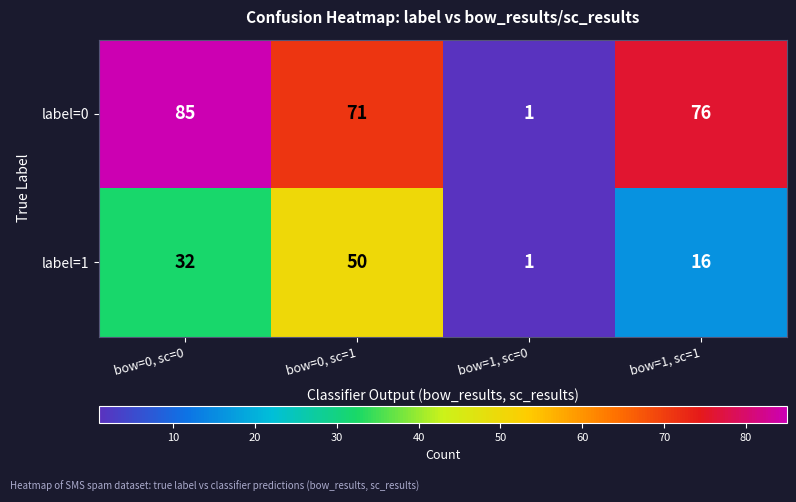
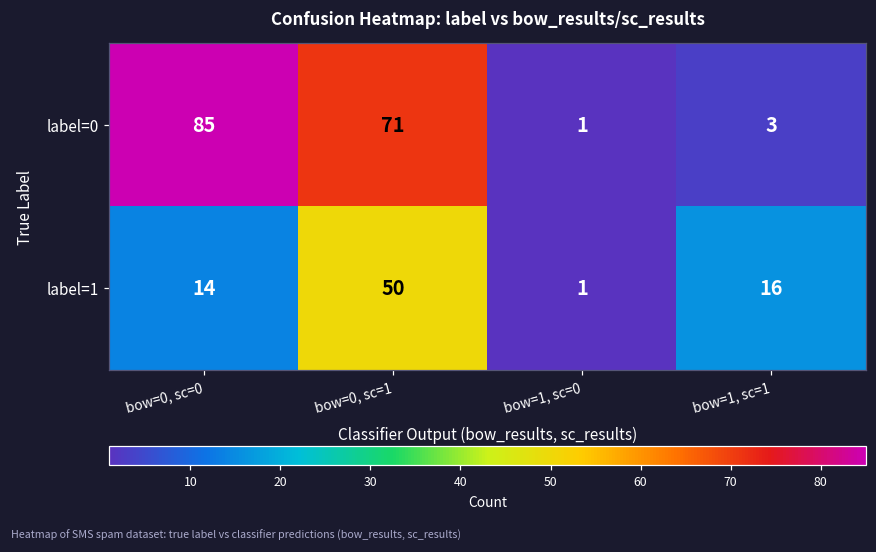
  {
    "label=0": {
      "bow=0, sc=0": 85,
      "bow=0, sc=1": 71,
      "bow=1, sc=0": 1,
-     "bow=1, sc=1": 76
+     "bow=1, sc=1": 3
    },
    "label=1": {
-     "bow=0, sc=0": 32,
+     "bow=0, sc=0": 14,
      "bow=0, sc=1": 50,
      "bow=1, sc=0": 1,
      "bow=1, sc=1": 16
    }
  }
